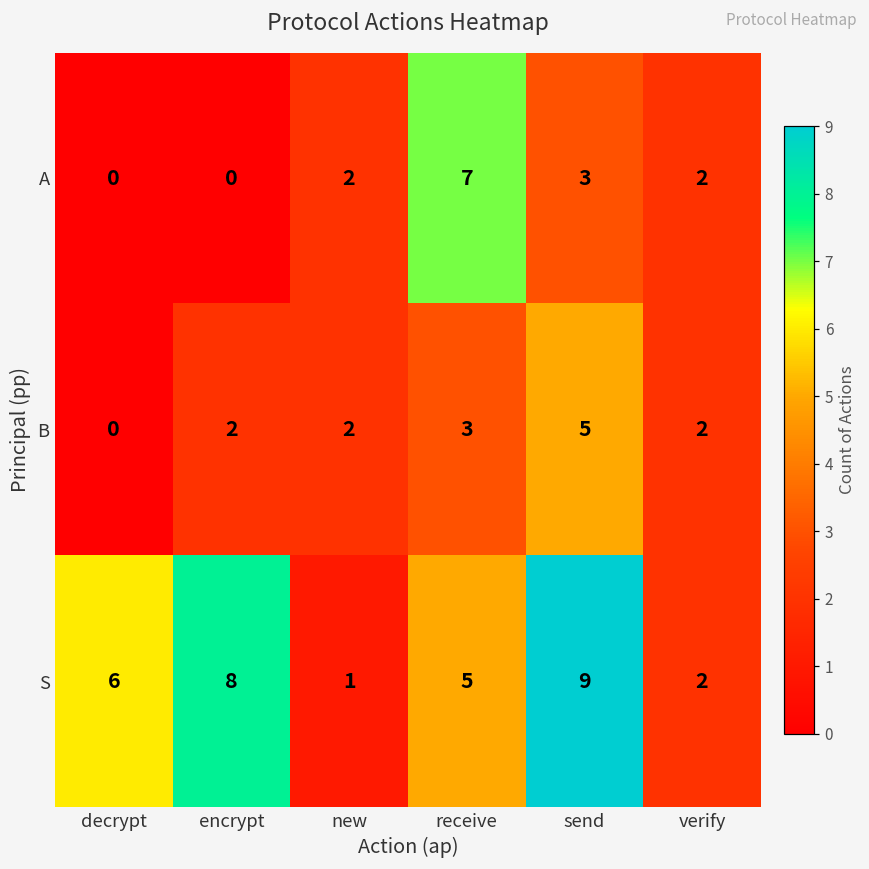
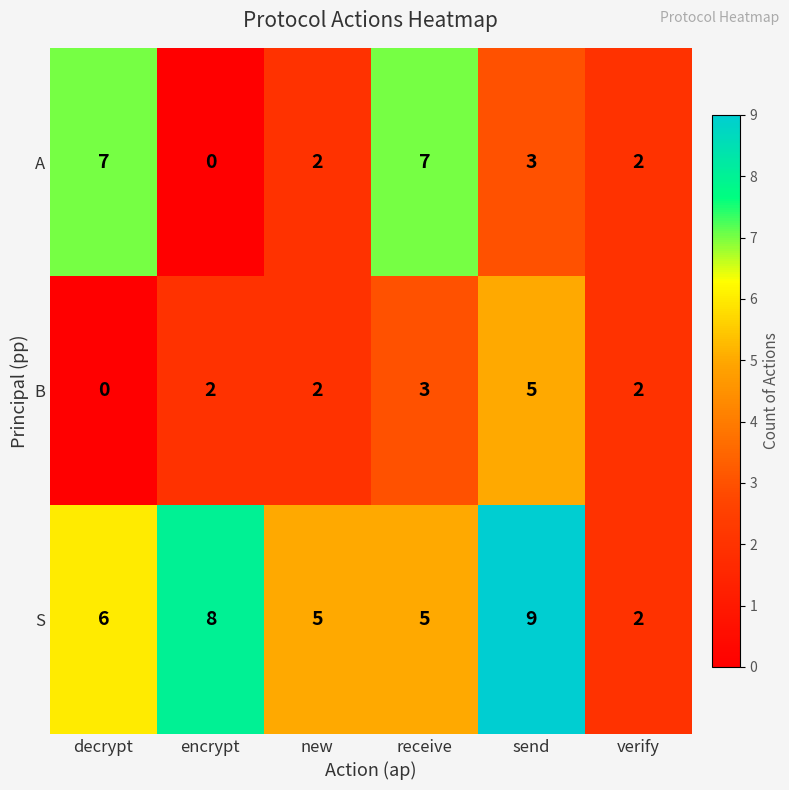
  {
    "A": {
-     "decrypt": 0,
+     "decrypt": 7,
      "encrypt": 0,
      "new": 2,
      "receive": 7,
      "send": 3,
      "verify": 2
    },
    "B": {
      "decrypt": 0,
      "encrypt": 2,
      "new": 2,
      "receive": 3,
      "send": 5,
      "verify": 2
    },
    "S": {
      "decrypt": 6,
      "encrypt": 8,
-     "new": 1,
+     "new": 5,
      "receive": 5,
      "send": 9,
      "verify": 2
    }
  }
